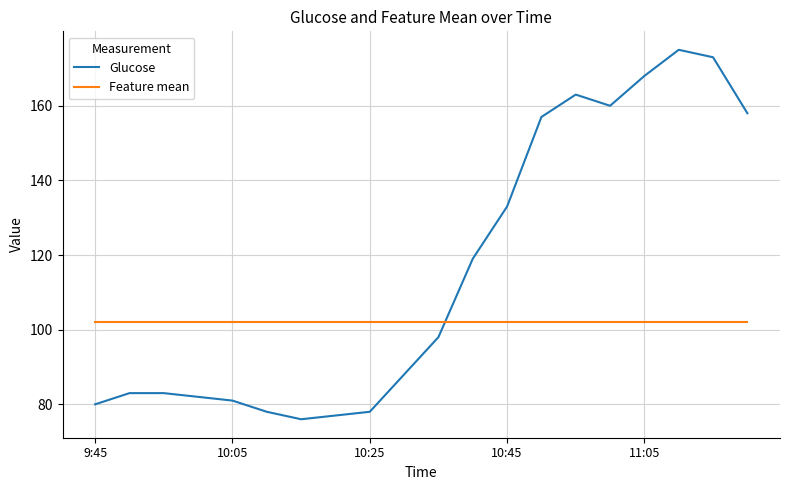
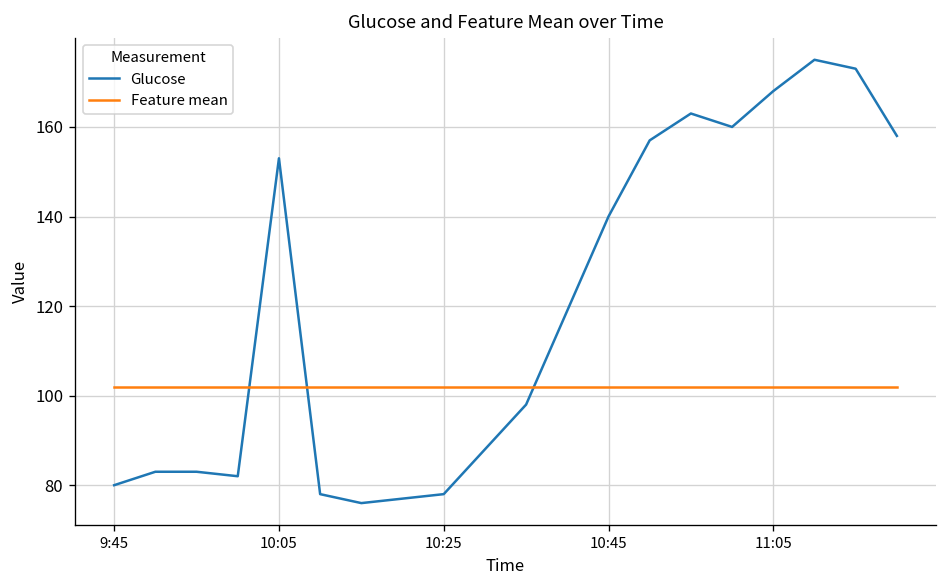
  {
    "Glucose": {
      "9:45": 80,
-     "10:05": 81,
+     "10:05": 153,
      "10:25": 78,
-     "10:45": 133,
+     "10:45": 140,
      "11:05": 168
    },
    "Feature mean": {
      "9:45": 102,
      "10:05": 102,
      "10:25": 102,
      "10:45": 102,
      "11:05": 102
    }
  }
